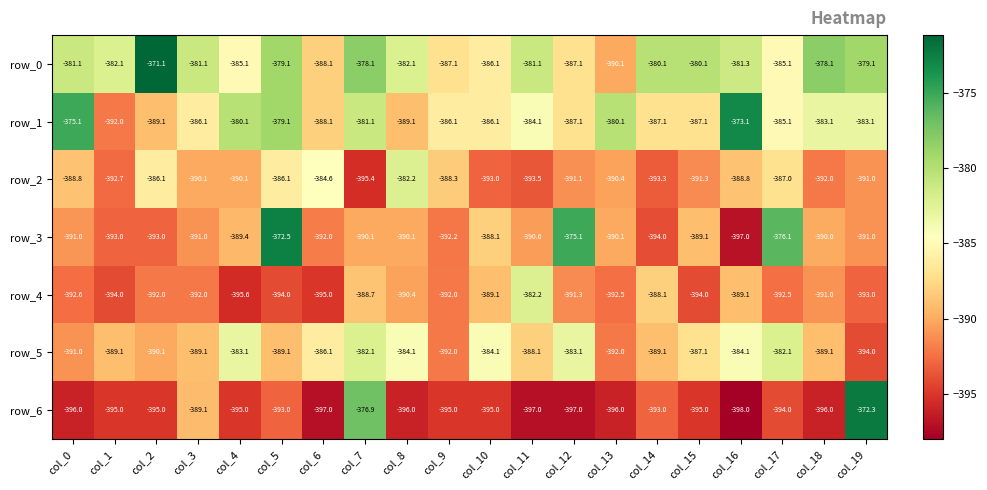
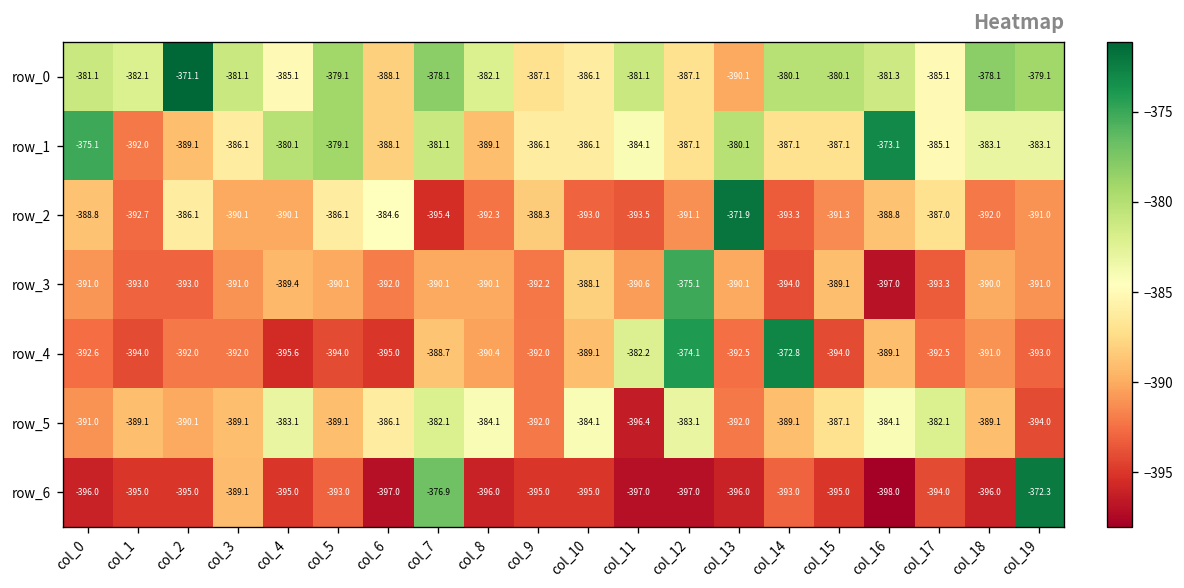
  {
    "row_0": {
      "col_0": -381.1,
      "col_1": -382.1,
      "col_2": -371.1,
      "col_3": -381.1,
      "col_4": -385.1,
      "col_5": -379.1,
      "col_6": -388.1,
      "col_7": -378.1,
      "col_8": -382.1,
      "col_9": -387.1,
      "col_10": -386.1,
      "col_11": -381.1,
      "col_12": -387.1,
      "col_13": -390.1,
      "col_14": -380.1,
      "col_15": -380.1,
      "col_16": -381.3,
      "col_17": -385.1,
      "col_18": -378.1,
      "col_19": -379.1
    },
    "row_1": {
      "col_0": -375.1,
      "col_1": -392.0,
      "col_2": -389.1,
      "col_3": -386.1,
      "col_4": -380.1,
      "col_5": -379.1,
      "col_6": -388.1,
      "col_7": -381.1,
      "col_8": -389.1,
      "col_9": -386.1,
      "col_10": -386.1,
      "col_11": -384.1,
      "col_12": -387.1,
      "col_13": -380.1,
      "col_14": -387.1,
      "col_15": -387.1,
      "col_16": -373.1,
      "col_17": -385.1,
      "col_18": -383.1,
      "col_19": -383.1
    },
    "row_2": {
      "col_0": -388.8,
      "col_1": -392.7,
      "col_2": -386.1,
      "col_3": -390.1,
      "col_4": -390.1,
      "col_5": -386.1,
      "col_6": -384.6,
      "col_7": -395.4,
-     "col_8": -382.2,
+     "col_8": -392.3,
      "col_9": -388.3,
      "col_10": -393.0,
      "col_11": -393.5,
      "col_12": -391.1,
-     "col_13": -390.4,
+     "col_13": -371.9,
      "col_14": -393.3,
      "col_15": -391.3,
      "col_16": -388.8,
      "col_17": -387.0,
      "col_18": -392.0,
      "col_19": -391.0
    },
    "row_3": {
      "col_0": -391.0,
      "col_1": -393.0,
      "col_2": -393.0,
      "col_3": -391.0,
      "col_4": -389.4,
-     "col_5": -372.5,
+     "col_5": -390.1,
      "col_6": -392.0,
      "col_7": -390.1,
      "col_8": -390.1,
      "col_9": -392.2,
      "col_10": -388.1,
      "col_11": -390.6,
      "col_12": -375.1,
      "col_13": -390.1,
      "col_14": -394.0,
      "col_15": -389.1,
      "col_16": -397.0,
-     "col_17": -376.1,
+     "col_17": -393.3,
      "col_18": -390.0,
      "col_19": -391.0
    },
    "row_4": {
      "col_0": -392.6,
      "col_1": -394.0,
      "col_2": -392.0,
      "col_3": -392.0,
      "col_4": -395.6,
      "col_5": -394.0,
      "col_6": -395.0,
      "col_7": -388.7,
      "col_8": -390.4,
      "col_9": -392.0,
      "col_10": -389.1,
      "col_11": -382.2,
-     "col_12": -391.3,
+     "col_12": -374.1,
      "col_13": -392.5,
-     "col_14": -388.1,
+     "col_14": -372.8,
      "col_15": -394.0,
      "col_16": -389.1,
      "col_17": -392.5,
      "col_18": -391.0,
      "col_19": -393.0
    },
    "row_5": {
      "col_0": -391.0,
      "col_1": -389.1,
      "col_2": -390.1,
      "col_3": -389.1,
      "col_4": -383.1,
      "col_5": -389.1,
      "col_6": -386.1,
      "col_7": -382.1,
      "col_8": -384.1,
      "col_9": -392.0,
      "col_10": -384.1,
-     "col_11": -388.1,
+     "col_11": -396.4,
      "col_12": -383.1,
      "col_13": -392.0,
      "col_14": -389.1,
      "col_15": -387.1,
      "col_16": -384.1,
      "col_17": -382.1,
      "col_18": -389.1,
      "col_19": -394.0
    },
    "row_6": {
      "col_0": -396.0,
      "col_1": -395.0,
      "col_2": -395.0,
      "col_3": -389.1,
      "col_4": -395.0,
      "col_5": -393.0,
      "col_6": -397.0,
      "col_7": -376.9,
      "col_8": -396.0,
      "col_9": -395.0,
      "col_10": -395.0,
      "col_11": -397.0,
      "col_12": -397.0,
      "col_13": -396.0,
      "col_14": -393.0,
      "col_15": -395.0,
      "col_16": -398.0,
      "col_17": -394.0,
      "col_18": -396.0,
      "col_19": -372.3
    }
  }
